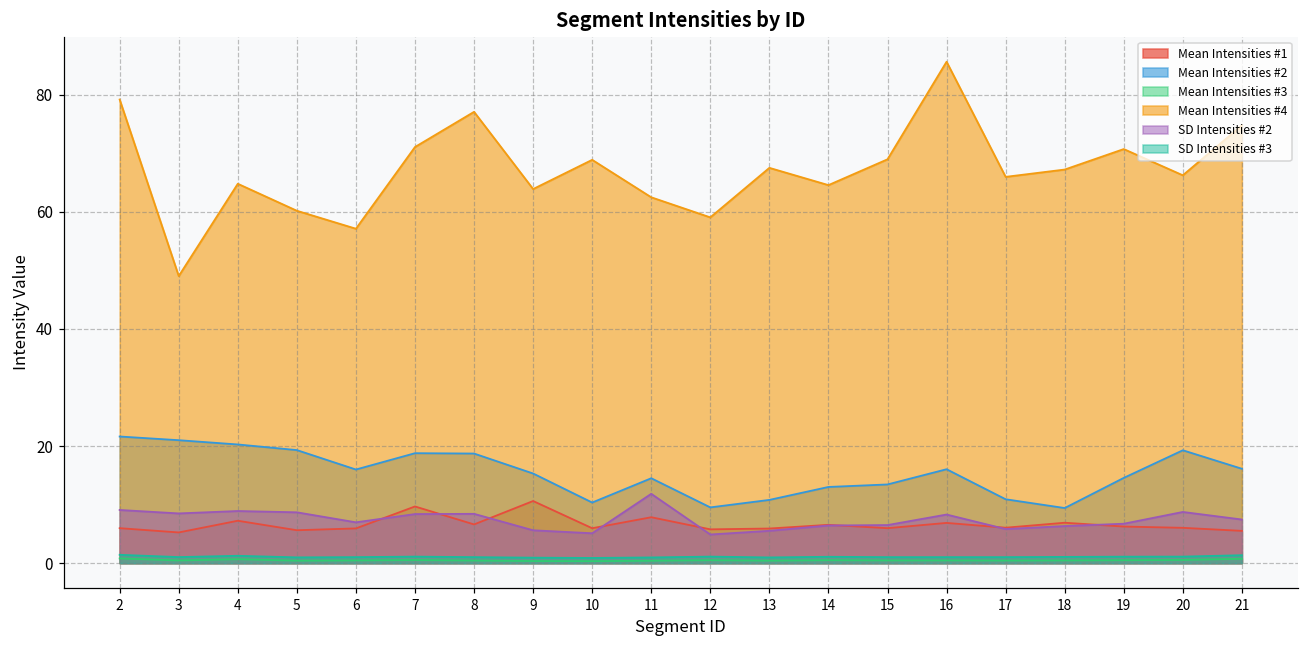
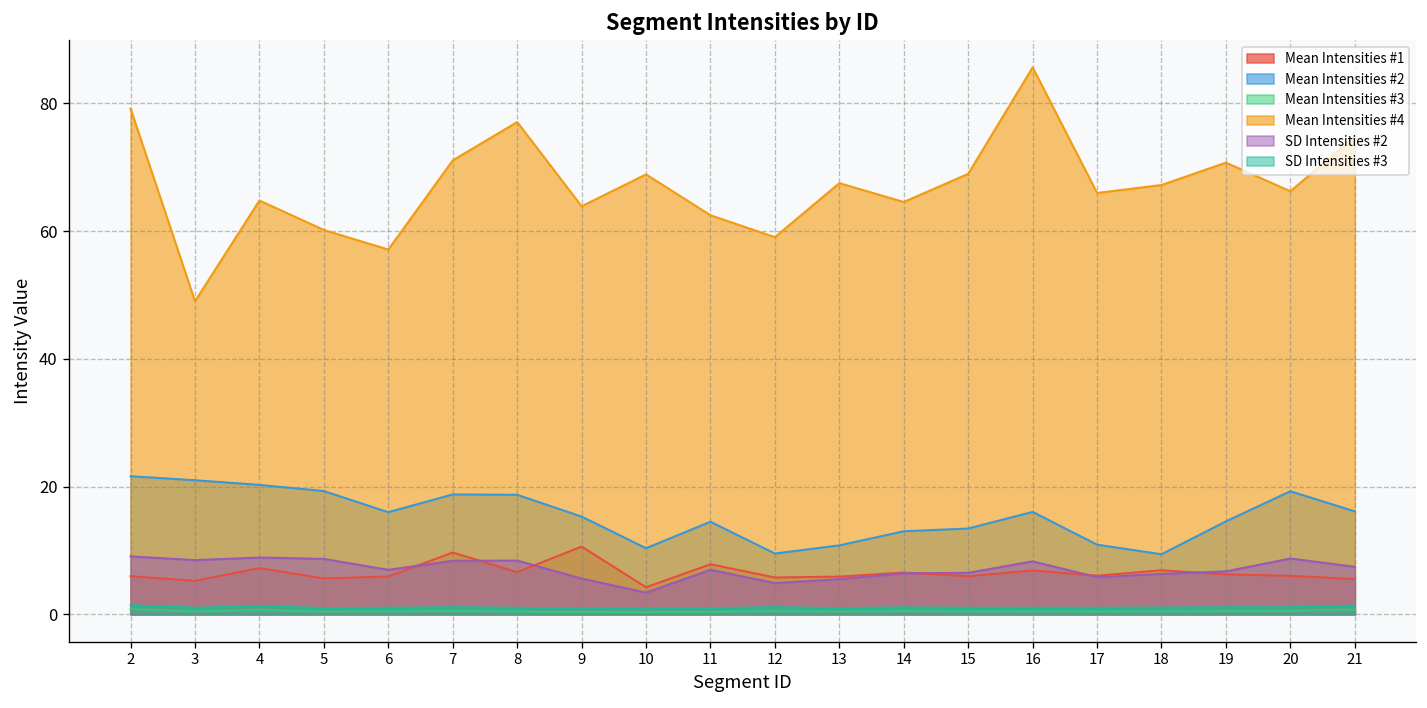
  {
    "Mean Intensities #1": {
      "2": 6,
      "3": 5,
      "4": 7,
      "5": 6,
      "6": 6,
      "7": 10,
      "8": 7,
      "9": 11,
-     "10": 6,
+     "10": 4,
      "11": 8,
      "12": 6,
      "15": 6,
      "16": 7,
      "18": 7,
      "19": 6,
      "20": 6,
      "21": 6
    },
    "Mean Intensities #2": {
      "2": 22,
      "3": 21,
      "4": 20,
      "5": 19,
      "6": 16,
      "7": 19,
      "8": 19,
      "9": 15,
      "10": 10,
      "11": 15,
      "12": 10,
      "13": 11,
      "14": 13,
      "15": 13,
      "16": 16,
      "17": 11,
      "18": 9,
      "19": 15,
      "20": 19,
      "21": 16
    },
    "Mean Intensities #4": {
      "2": 79,
      "3": 49,
      "4": 65,
      "5": 60,
      "6": 57,
      "7": 71,
      "8": 77,
      "9": 64,
      "10": 69,
      "11": 63,
      "12": 59,
      "13": 68,
      "14": 65,
      "15": 69,
      "16": 86,
      "17": 66,
      "18": 67,
      "19": 71,
      "20": 66
    },
    "SD Intensities #2": {
      "2": 9,
      "3": 8,
      "4": 9,
      "5": 9,
      "6": 7,
      "7": 8,
      "8": 8,
      "9": 6,
-     "10": 5,
-     "11": 12,
+     "10": 3,
+     "11": 7,
      "12": 5,
      "15": 7,
      "16": 8,
      "18": 6,
      "19": 7,
      "20": 9,
      "21": 7
    }
  }
